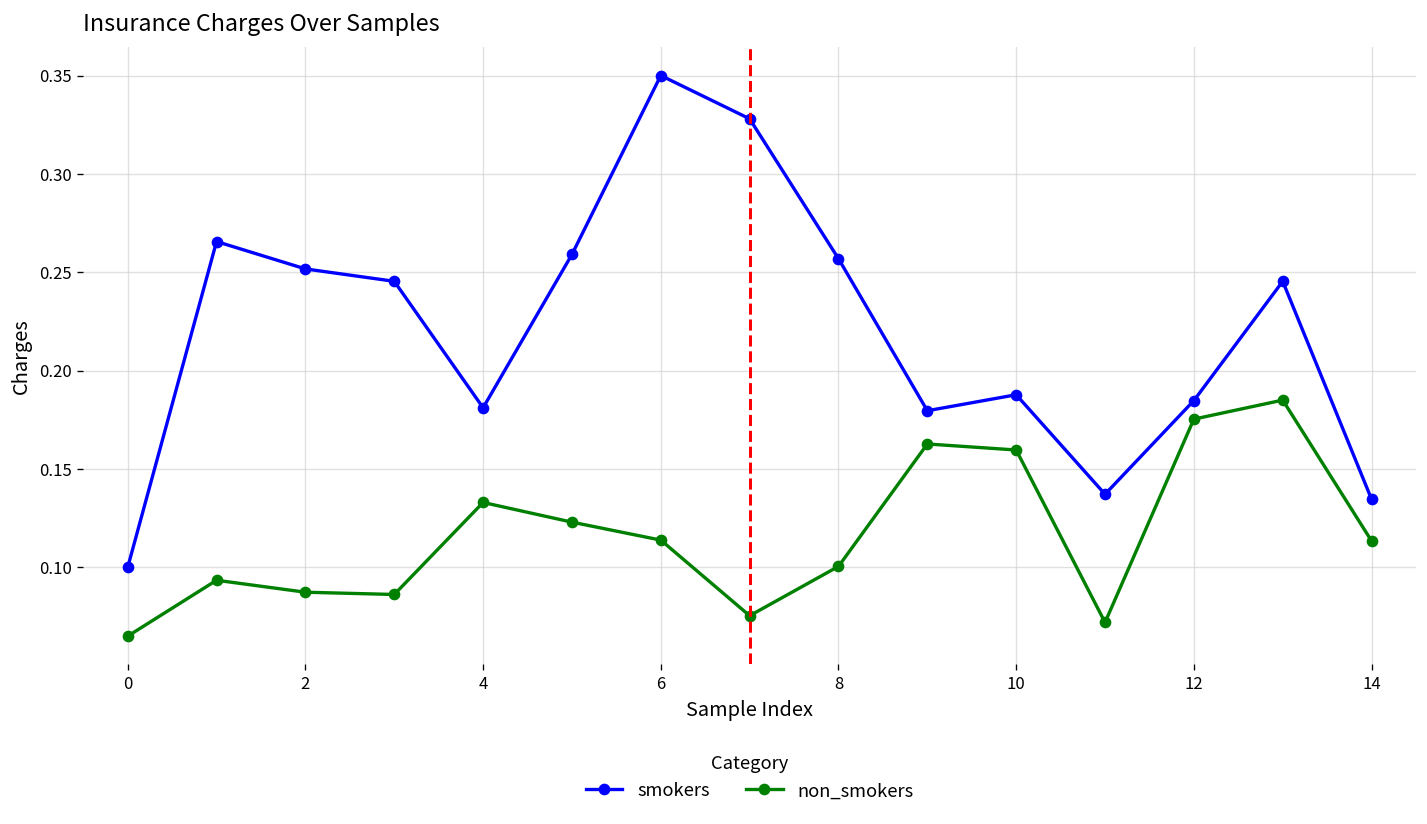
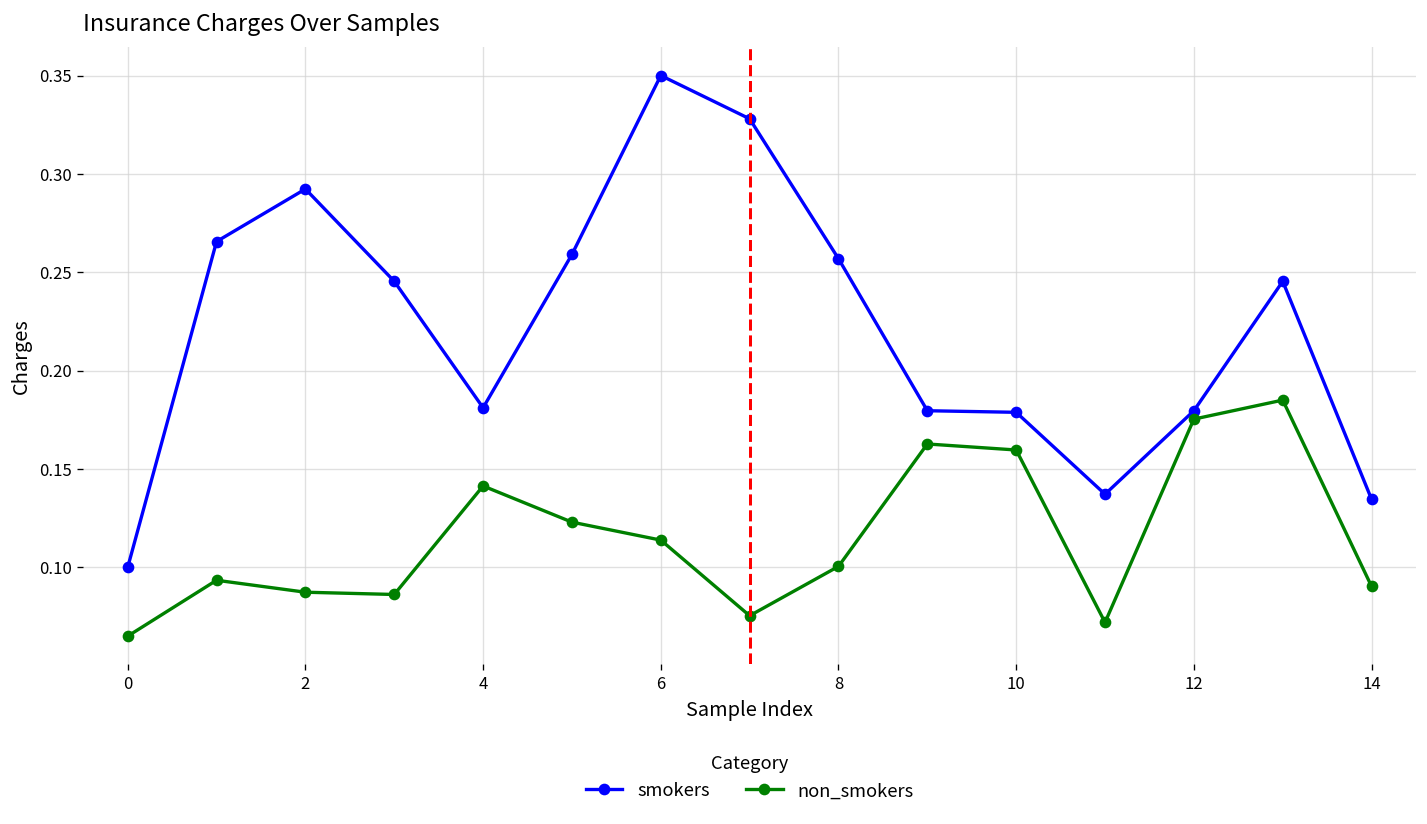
  {
    "smokers": {
      "0": 0.100,
-     "2": 0.252,
+     "2": 0.292,
      "4": 0.181,
      "6": 0.350,
      "8": 0.257,
-     "10": 0.188,
-     "12": 0.185,
+     "10": 0.179,
+     "12": 0.180,
      "14": 0.135
    },
    "non_smokers": {
      "0": 0.065,
      "2": 0.087,
-     "4": 0.133,
+     "4": 0.141,
      "6": 0.114,
      "8": 0.100,
      "10": 0.160,
      "12": 0.175,
-     "14": 0.113
+     "14": 0.090
    }
  }
